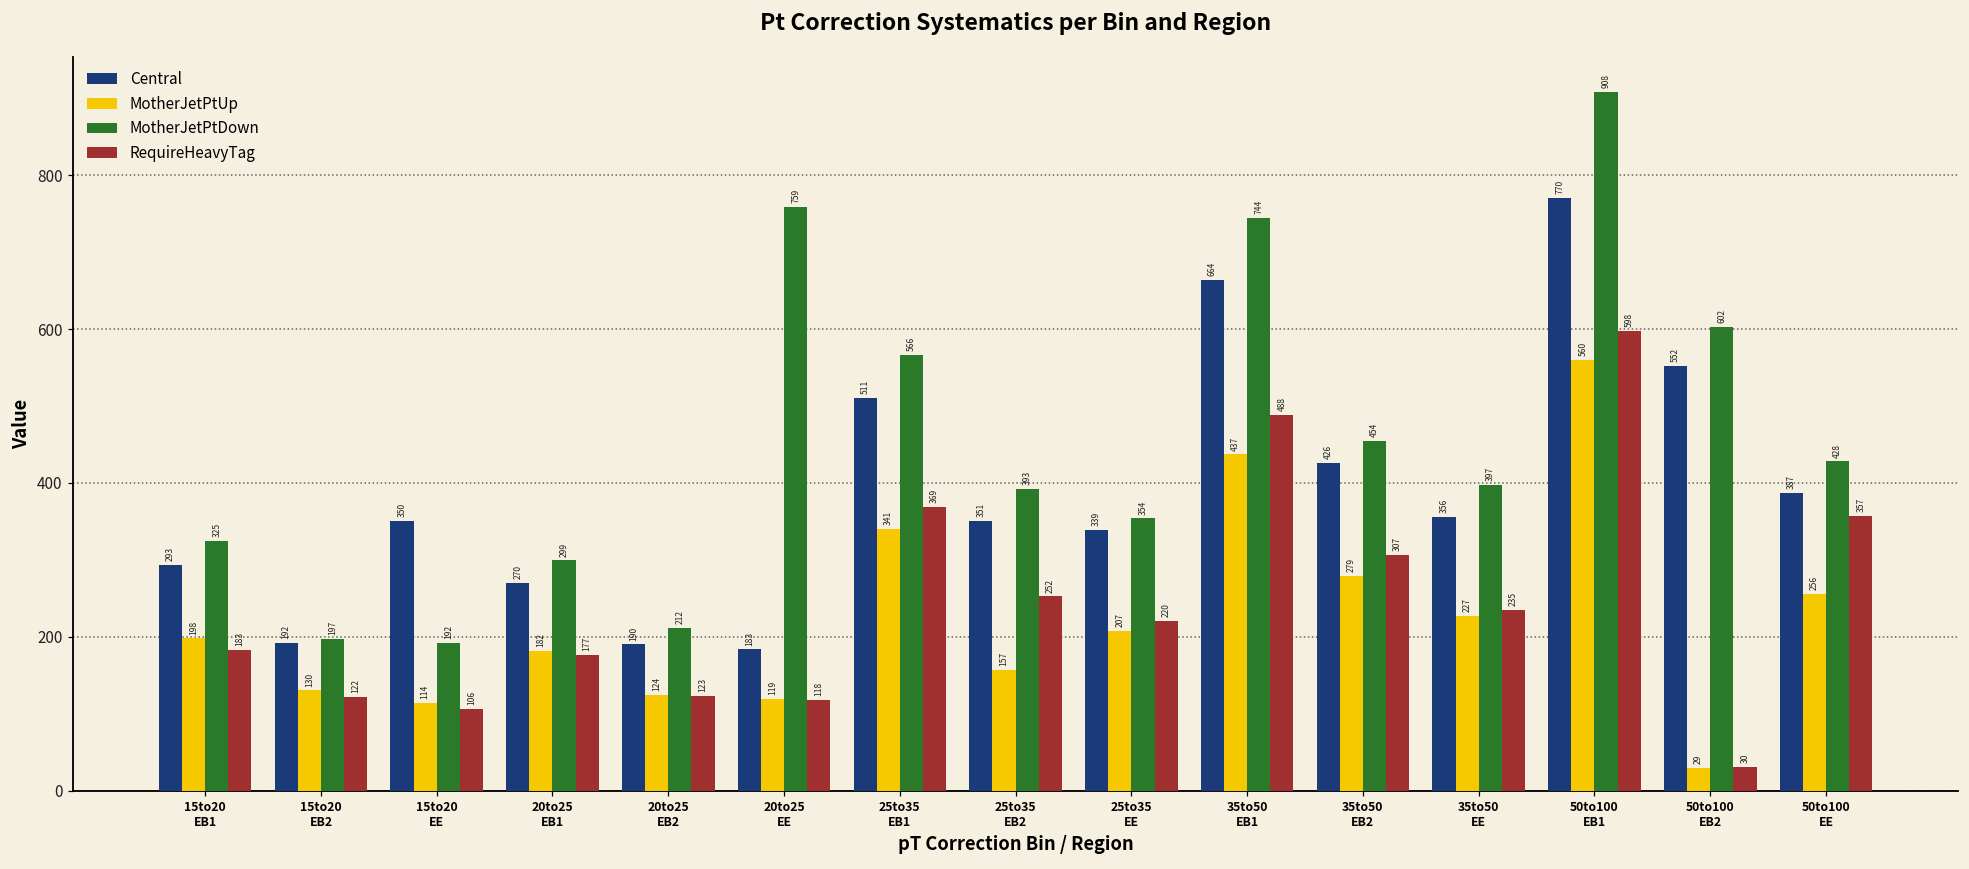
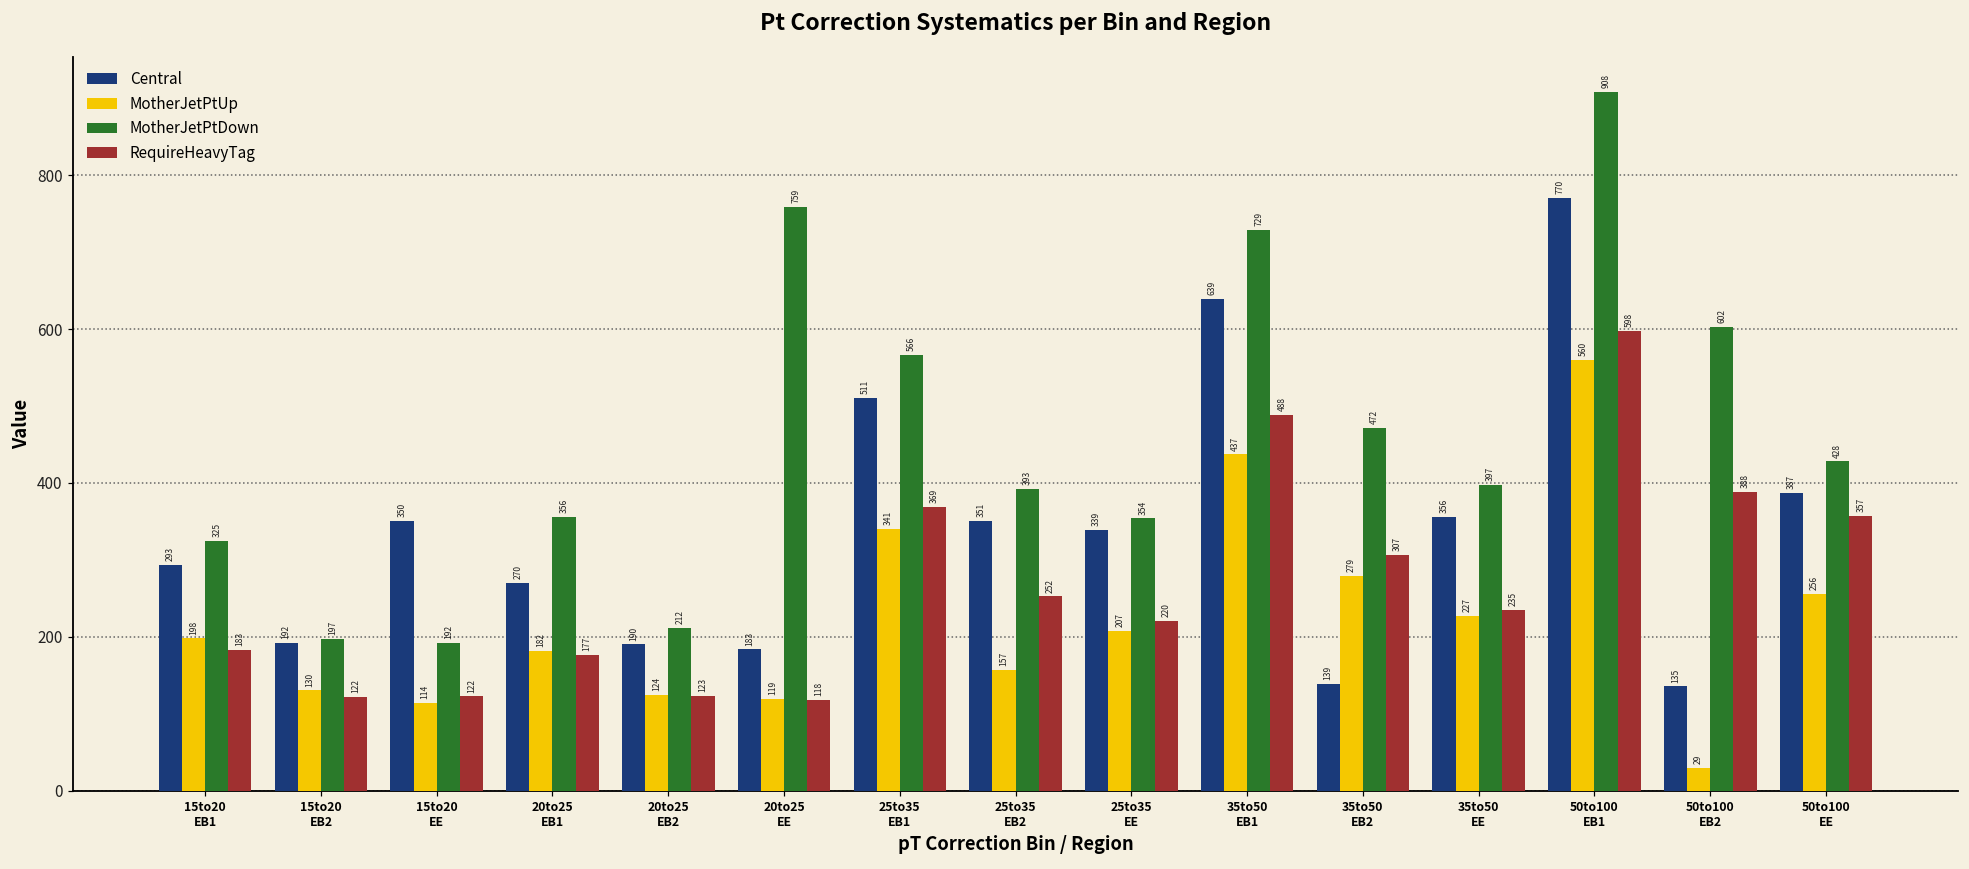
  {
    "Central": {
      "15to20 EB1": 293,
      "15to20 EB2": 192,
      "15to20 EE": 350,
      "20to25 EB1": 270,
      "20to25 EB2": 190,
      "20to25 EE": 183,
      "25to35 EB1": 511,
      "25to35 EB2": 351,
      "25to35 EE": 339,
-     "35to50 EB1": 664,
-     "35to50 EB2": 426,
+     "35to50 EB1": 639,
+     "35to50 EB2": 139,
      "35to50 EE": 356,
      "50to100 EB1": 770,
-     "50to100 EB2": 552,
+     "50to100 EB2": 135,
      "50to100 EE": 387
    },
    "MotherJetPtUp": {
      "15to20 EB1": 198,
      "15to20 EB2": 130,
      "15to20 EE": 114,
      "20to25 EB1": 182,
      "20to25 EB2": 124,
      "20to25 EE": 119,
      "25to35 EB1": 341,
      "25to35 EB2": 157,
      "25to35 EE": 207,
      "35to50 EB1": 437,
      "35to50 EB2": 279,
      "35to50 EE": 227,
      "50to100 EB1": 560,
      "50to100 EB2": 29,
      "50to100 EE": 256
    },
    "MotherJetPtDown": {
      "15to20 EB1": 325,
      "15to20 EB2": 197,
      "15to20 EE": 192,
-     "20to25 EB1": 299,
+     "20to25 EB1": 356,
      "20to25 EB2": 212,
      "20to25 EE": 759,
      "25to35 EB1": 566,
      "25to35 EB2": 393,
      "25to35 EE": 354,
-     "35to50 EB1": 744,
-     "35to50 EB2": 454,
+     "35to50 EB1": 729,
+     "35to50 EB2": 472,
      "35to50 EE": 397,
      "50to100 EB1": 908,
      "50to100 EB2": 602,
      "50to100 EE": 428
    },
    "RequireHeavyTag": {
      "15to20 EB1": 183,
      "15to20 EB2": 122,
-     "15to20 EE": 106,
+     "15to20 EE": 122,
      "20to25 EB1": 177,
      "20to25 EB2": 123,
      "20to25 EE": 118,
      "25to35 EB1": 369,
      "25to35 EB2": 252,
      "25to35 EE": 220,
      "35to50 EB1": 488,
      "35to50 EB2": 307,
      "35to50 EE": 235,
      "50to100 EB1": 598,
-     "50to100 EB2": 30,
+     "50to100 EB2": 388,
      "50to100 EE": 357
    }
  }
